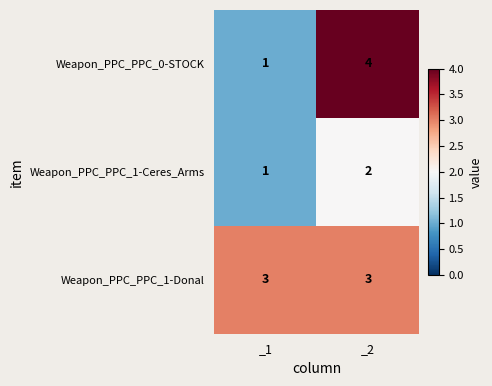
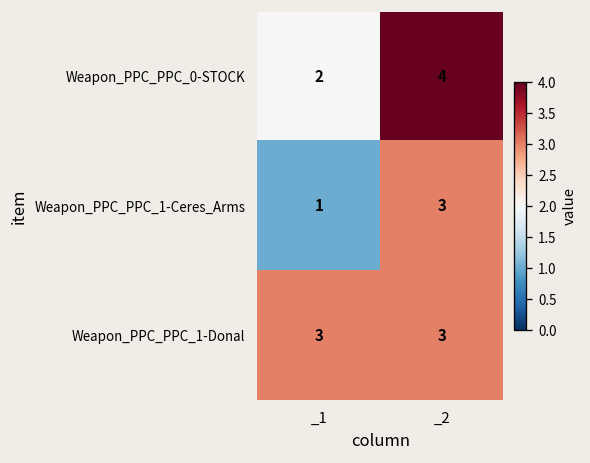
  {
    "Weapon_PPC_PPC_0-STOCK": {
-     "_1": 1,
+     "_1": 2,
      "_2": 4
    },
    "Weapon_PPC_PPC_1-Ceres_Arms": {
      "_1": 1,
-     "_2": 2
+     "_2": 3
    },
    "Weapon_PPC_PPC_1-Donal": {
      "_1": 3,
      "_2": 3
    }
  }
